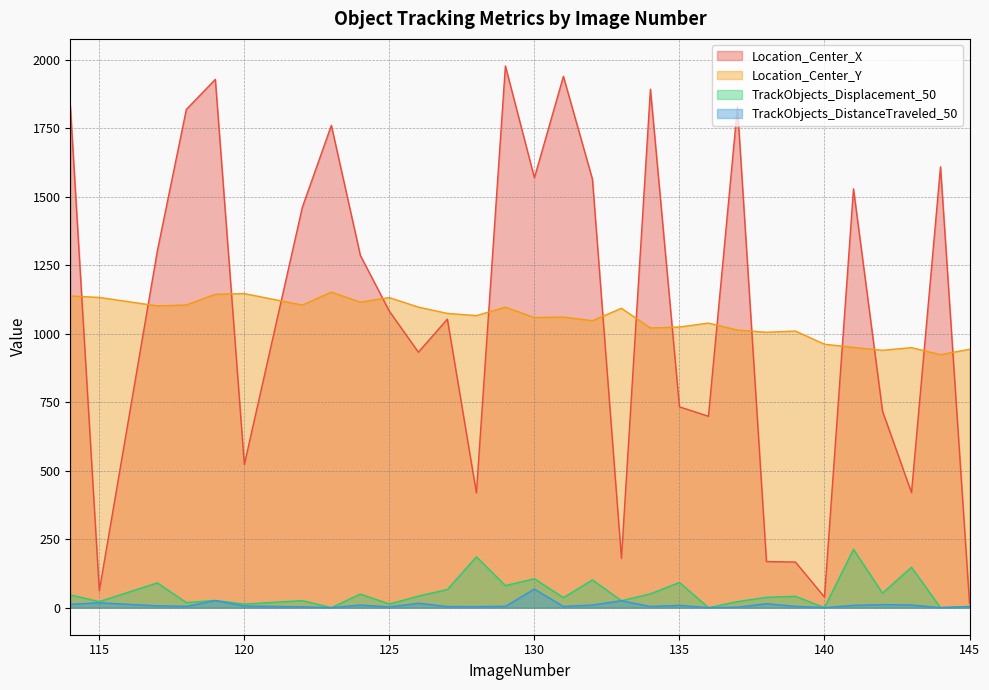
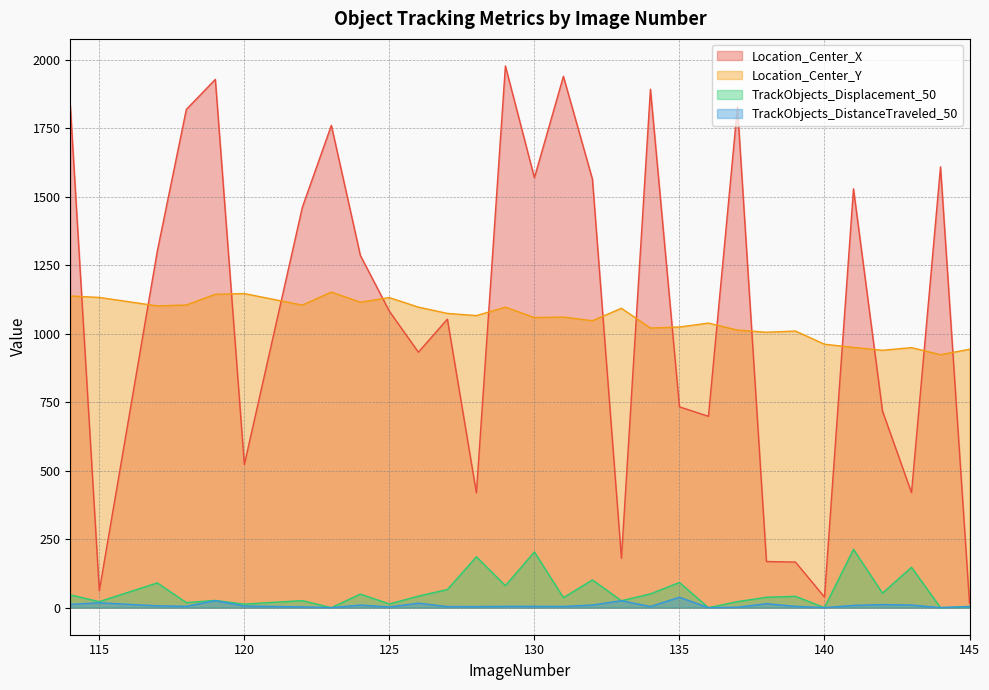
  {
    "TrackObjects_Displacement_50": {
      "125": 10,
-     "130": 110,
+     "130": 200,
      "135": 90
    },
    "TrackObjects_DistanceTraveled_50": {
      "125": 0,
-     "130": 70,
-     "135": 10
+     "130": 0,
+     "135": 40
    }
  }
